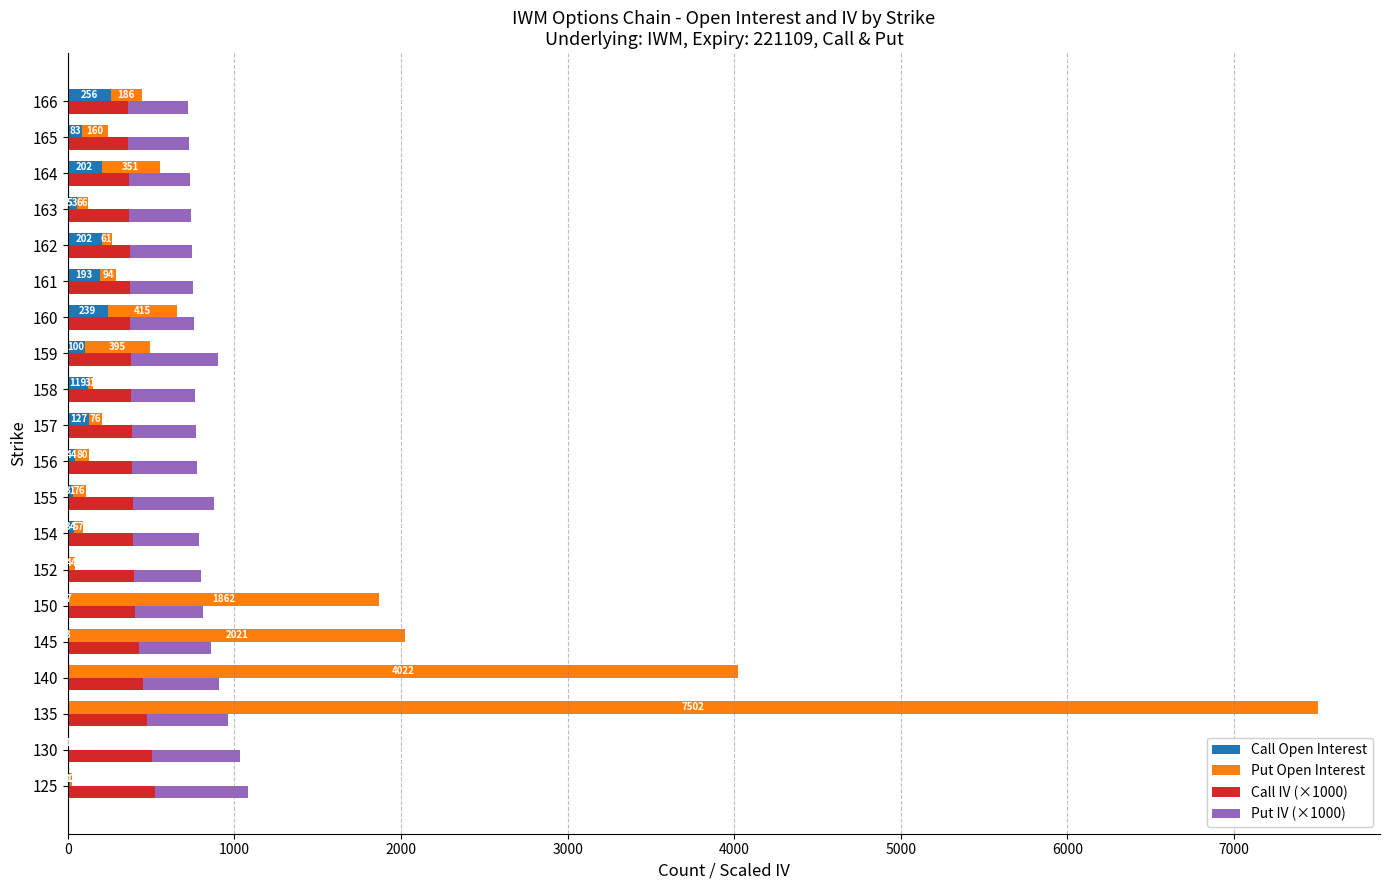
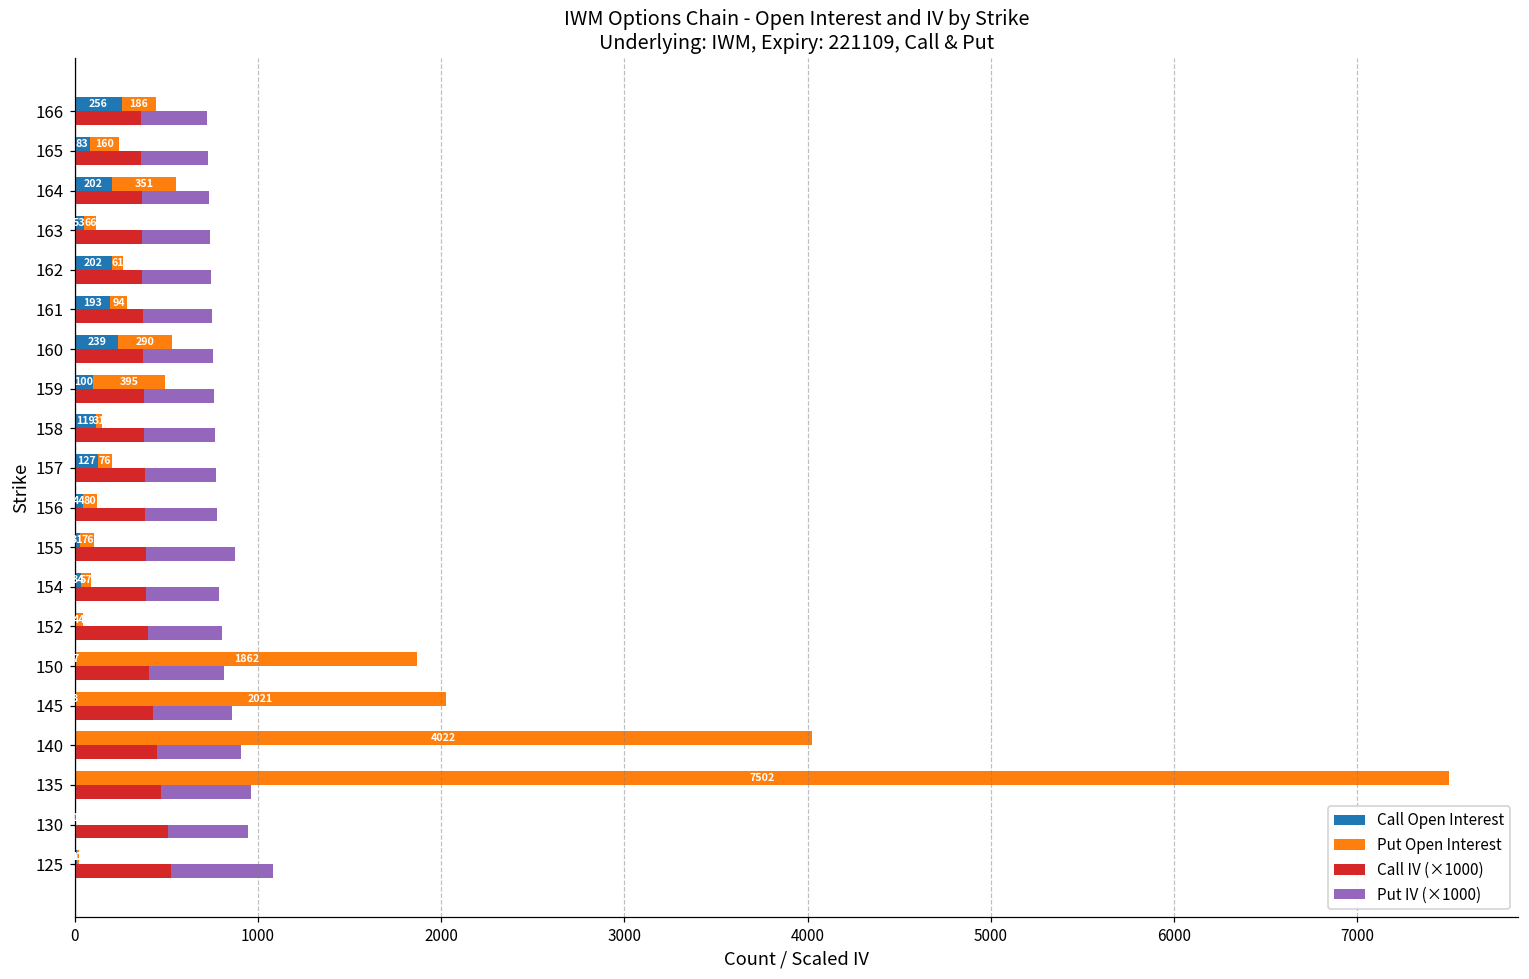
  {
    "Call Open Interest": {
      "166": 256,
      "165": 83,
      "164": 202,
      "163": 53,
      "162": 202,
      "161": 193,
      "160": 239,
      "159": 100,
      "158": 119,
      "157": 127,
      "156": 44,
      "150": 7,
      "145": 3
    },
    "Put Open Interest": {
      "166": 186,
      "165": 160,
      "164": 351,
      "163": 66,
      "162": 61,
      "161": 94,
-     "160": 415,
+     "160": 290,
      "159": 395,
      "157": 76,
      "156": 80,
      "150": 1862,
      "145": 2021,
      "140": 4022,
      "135": 7502
    },
    "Call IV (×1000)": {
      "166": 360,
      "165": 360,
      "164": 360,
      "163": 370,
      "162": 370,
      "161": 370,
      "160": 380,
      "159": 380,
      "158": 380,
      "157": 380,
      "156": 390,
      "155": 390,
      "154": 390,
      "152": 400,
      "150": 400,
      "145": 430,
      "140": 450,
      "135": 470,
      "130": 510,
      "125": 530
    },
    "Put IV (×1000)": {
      "166": 360,
      "165": 360,
      "164": 370,
      "163": 370,
      "162": 370,
      "161": 380,
      "160": 380,
-     "159": 520,
+     "159": 380,
      "158": 380,
      "157": 390,
      "156": 390,
      "155": 490,
      "154": 400,
      "152": 400,
      "150": 410,
      "145": 430,
      "140": 460,
      "135": 490,
-     "130": 520,
+     "130": 440,
      "125": 560
    }
  }
